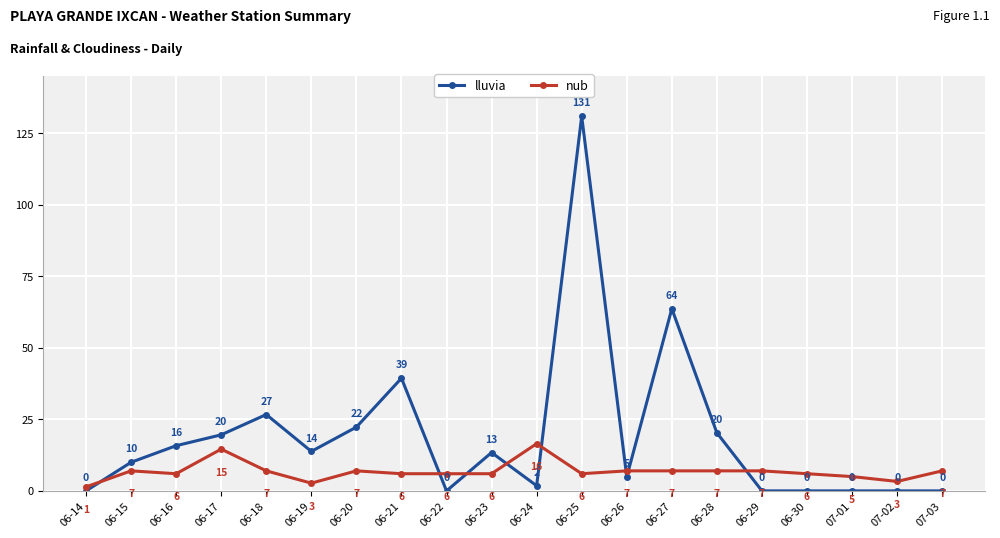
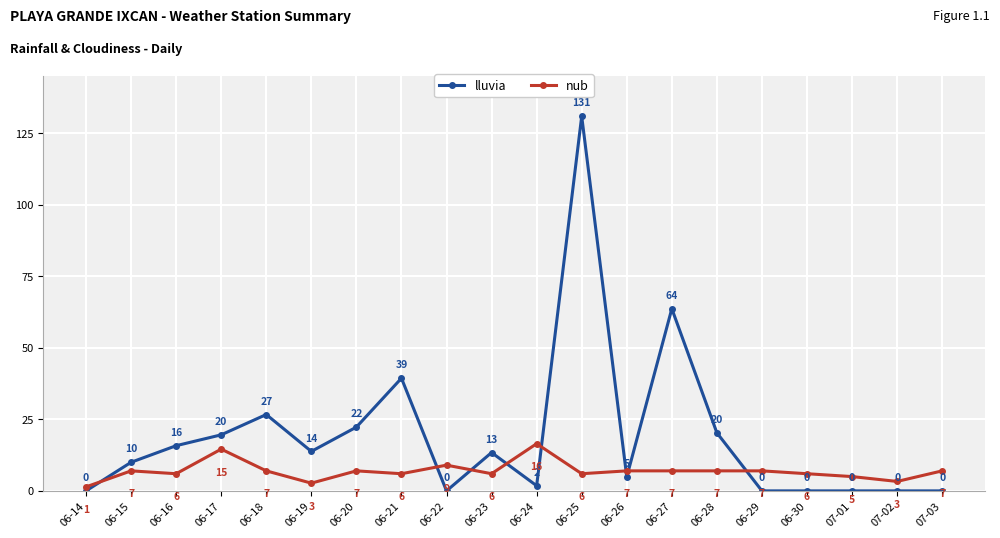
  {
    "lluvia": {
      "06-14": 0,
      "06-15": 10,
      "06-16": 16,
      "06-17": 20,
      "06-18": 27,
      "06-19": 14,
      "06-20": 22,
      "06-21": 39,
      "06-22": 0,
      "06-23": 13,
      "06-25": 131,
      "06-27": 64,
      "06-28": 20
    },
    "nub": {
      "06-14": 1,
      "06-15": 7,
      "06-16": 6,
      "06-17": 15,
      "06-18": 7,
      "06-19": 3,
      "06-20": 7,
      "06-21": 6,
-     "06-22": 6,
+     "06-22": 9,
      "06-23": 6,
      "06-25": 6,
      "06-26": 7,
      "06-27": 7,
      "06-28": 7,
      "07-01": 5,
      "07-02": 3
    }
  }
